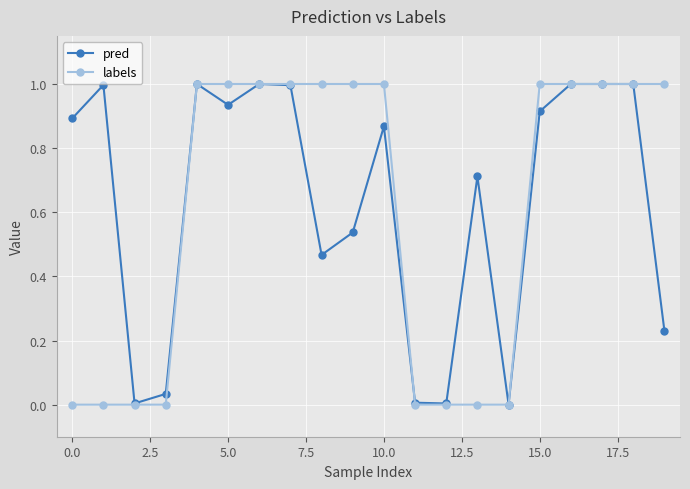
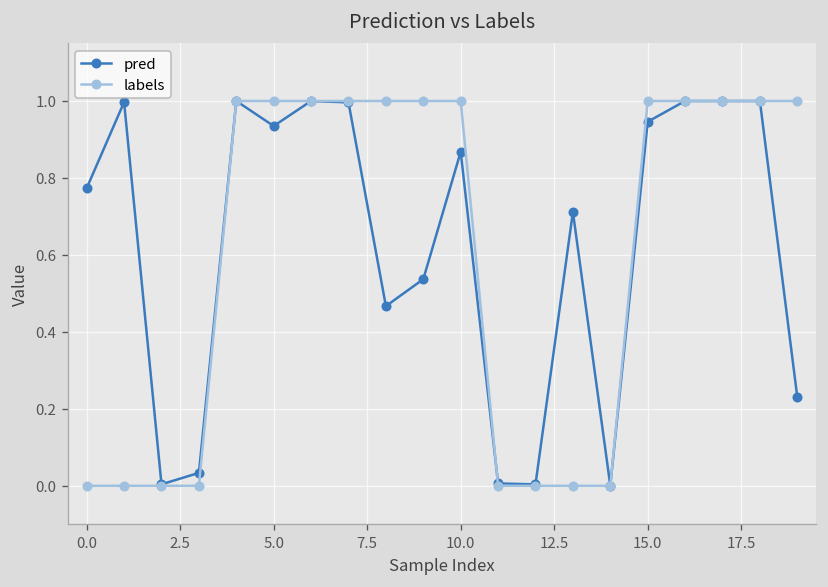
  {
    "pred": {
-     "0.0": 0.89,
+     "0.0": 0.77,
      "5.0": 0.93,
      "10.0": 0.87,
-     "15.0": 0.91
+     "15.0": 0.95
    },
    "labels": {
      "0.0": 0.00,
      "5.0": 1.00,
      "10.0": 1.00,
      "15.0": 1.00
    }
  }
